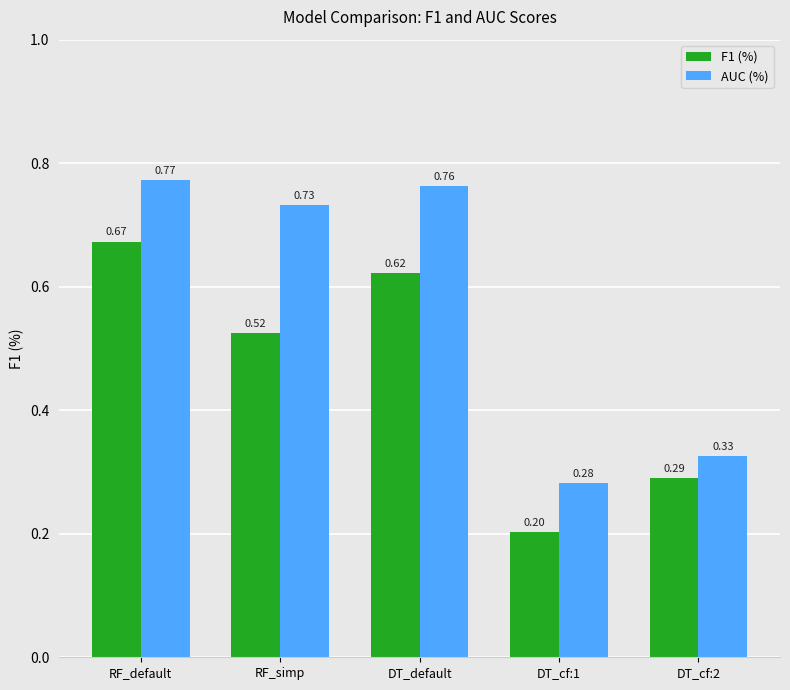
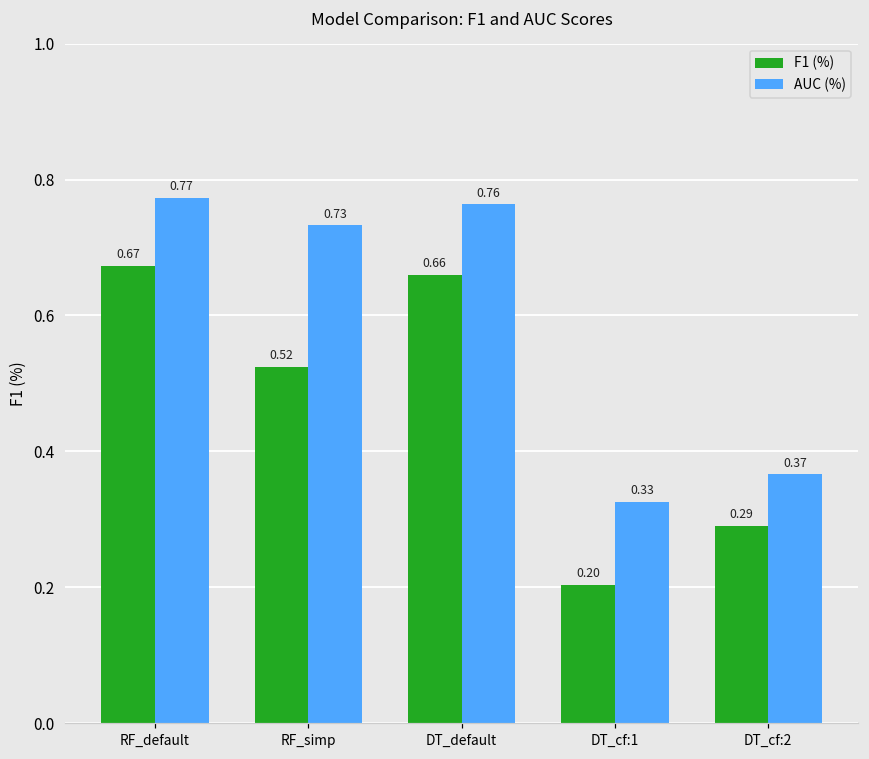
  {
    "F1 (%)": {
      "RF_default": 0.67,
      "RF_simp": 0.52,
-     "DT_default": 0.62,
+     "DT_default": 0.66,
      "DT_cf:1": 0.20,
      "DT_cf:2": 0.29
    },
    "AUC (%)": {
      "RF_default": 0.77,
      "RF_simp": 0.73,
      "DT_default": 0.76,
-     "DT_cf:1": 0.28,
-     "DT_cf:2": 0.33
+     "DT_cf:1": 0.33,
+     "DT_cf:2": 0.37
    }
  }
